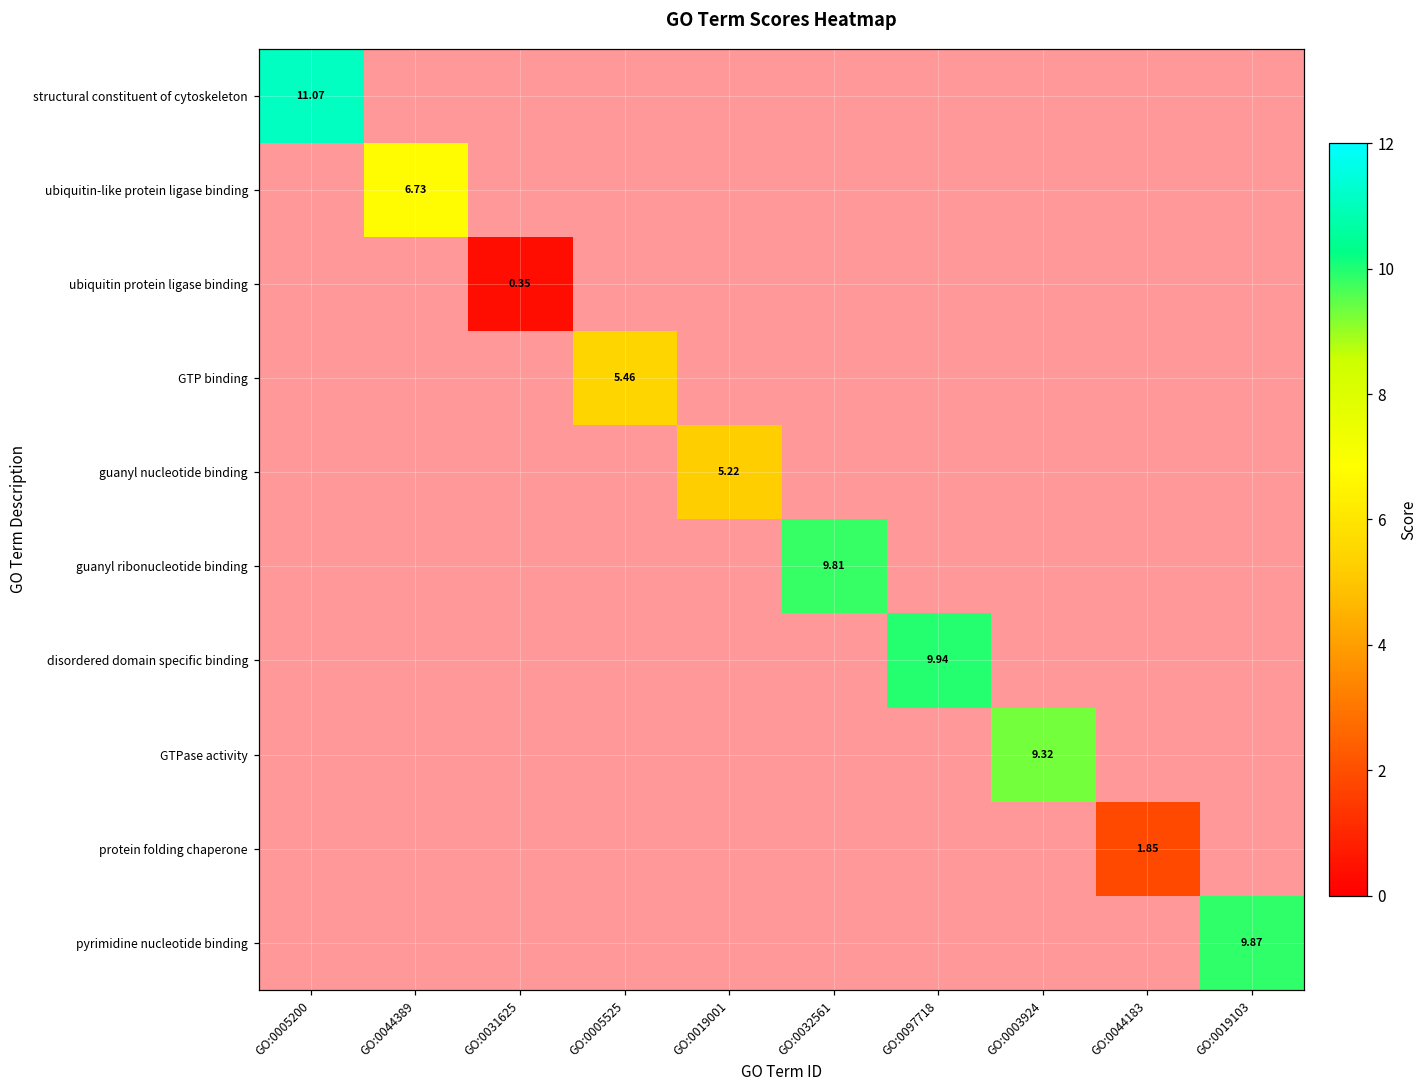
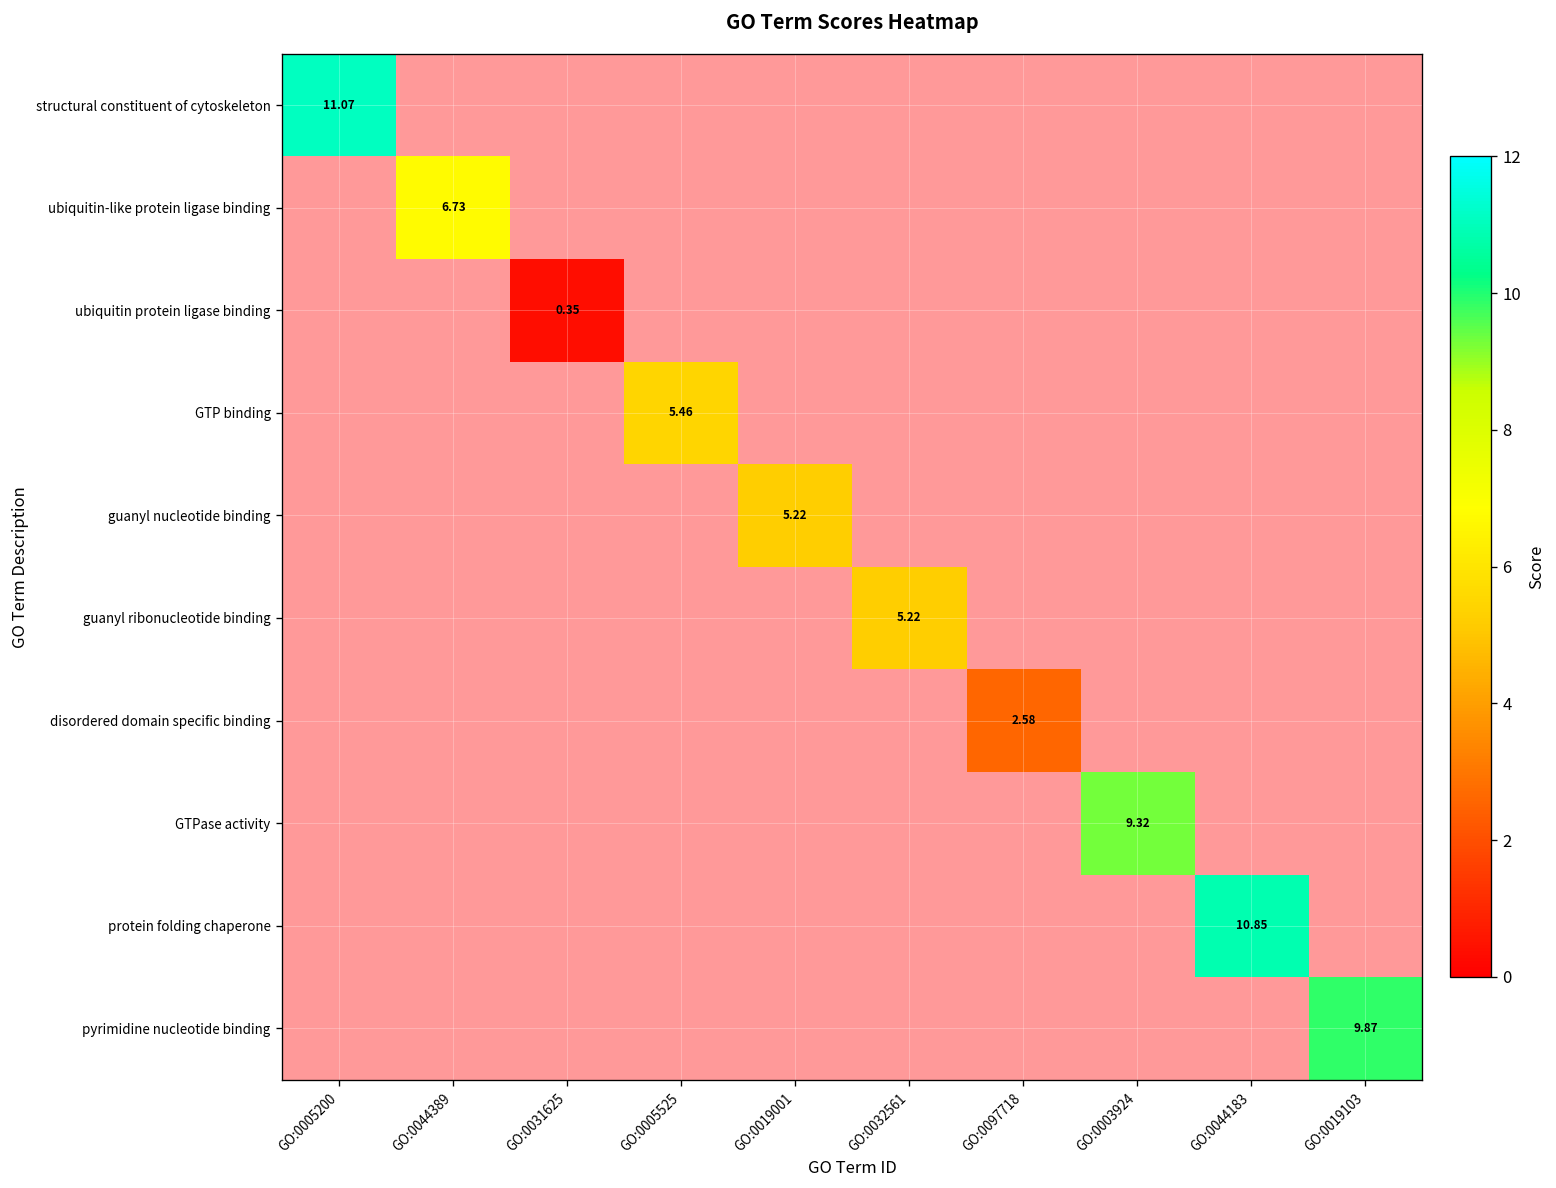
  {
    "structural constituent of cytoskeleton": {
      "GO:0005200": 11.07
    },
    "ubiquitin-like protein ligase binding": {
      "GO:0044389": 6.73
    },
    "ubiquitin protein ligase binding": {
      "GO:0031625": 0.35
    },
    "GTP binding": {
      "GO:0005525": 5.46
    },
    "guanyl nucleotide binding": {
      "GO:0019001": 5.22
    },
    "guanyl ribonucleotide binding": {
-     "GO:0032561": 9.81
+     "GO:0032561": 5.22
    },
    "disordered domain specific binding": {
-     "GO:0097718": 9.94
+     "GO:0097718": 2.58
    },
    "GTPase activity": {
      "GO:0003924": 9.32
    },
    "protein folding chaperone": {
-     "GO:0044183": 1.85
+     "GO:0044183": 10.85
    },
    "pyrimidine nucleotide binding": {
      "GO:0019103": 9.87
    }
  }
